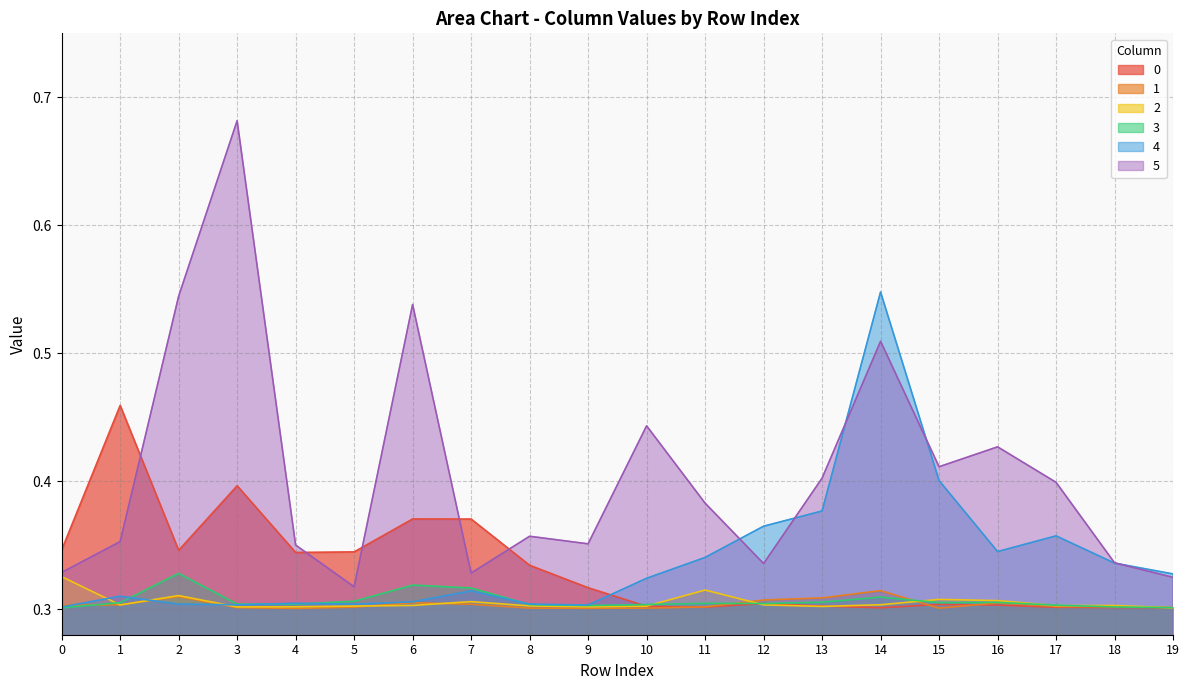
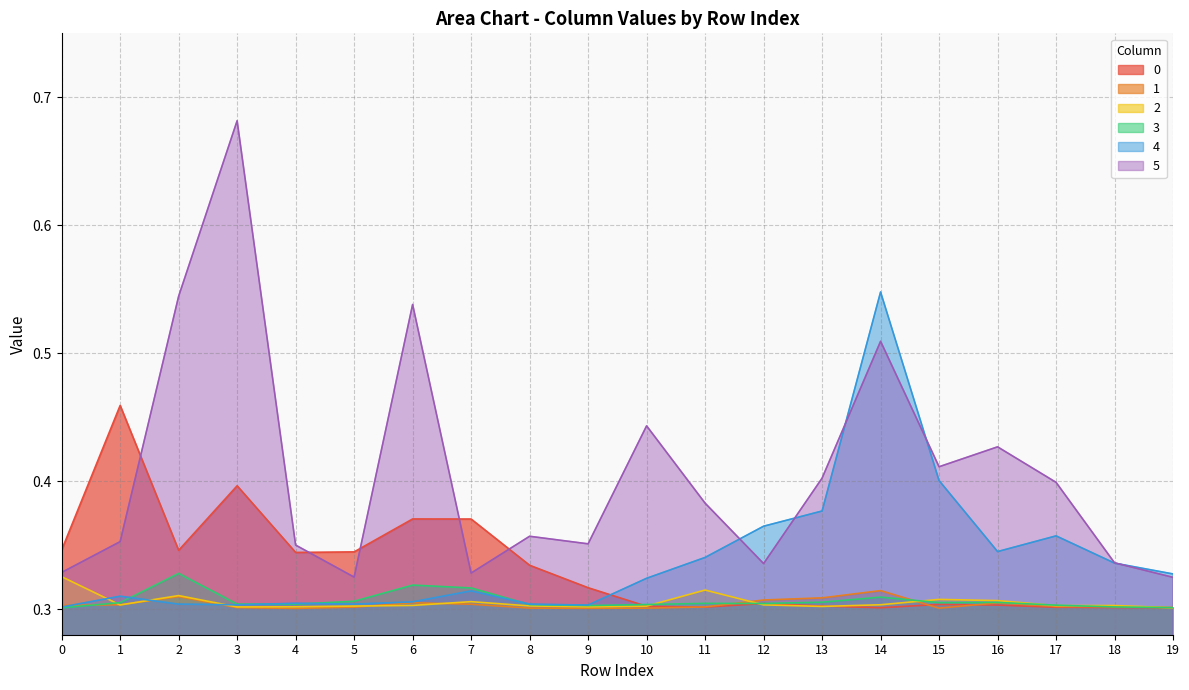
  {
    "2": {
      "0": 0.325,
      "6": 0.303,
      "11": 0.315,
      "14": 0.303,
      "15": 0.308
    },
    "3": {
      "2": 0.328,
      "5": 0.306,
      "6": 0.319,
      "7": 0.317,
      "11": 0.305,
      "13": 0.305,
      "14": 0.309
    },
    "4": {
      "1": 0.310,
      "2": 0.304,
      "7": 0.314,
      "10": 0.324,
      "11": 0.340,
      "12": 0.365,
      "13": 0.377,
      "14": 0.548,
      "15": 0.400,
      "16": 0.345,
      "17": 0.357,
      "19": 0.327
    },
    "5": {
      "0": 0.329,
      "1": 0.353,
      "2": 0.545,
      "3": 0.682,
      "4": 0.350,
-     "5": 0.317,
+     "5": 0.325,
      "6": 0.538,
      "7": 0.328,
      "8": 0.357,
      "9": 0.351,
      "10": 0.443,
      "11": 0.383,
      "12": 0.336,
      "13": 0.402,
      "14": 0.509,
      "15": 0.411,
      "16": 0.427,
      "17": 0.399,
      "19": 0.325
    }
  }
